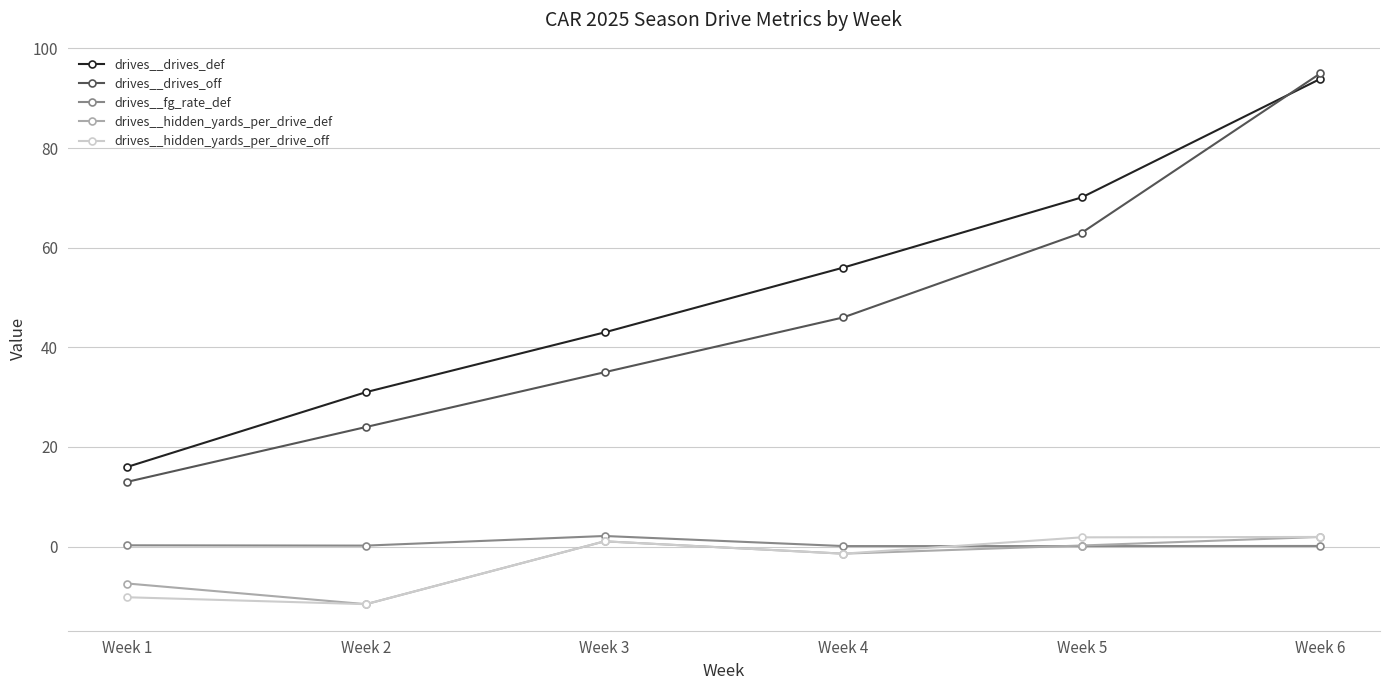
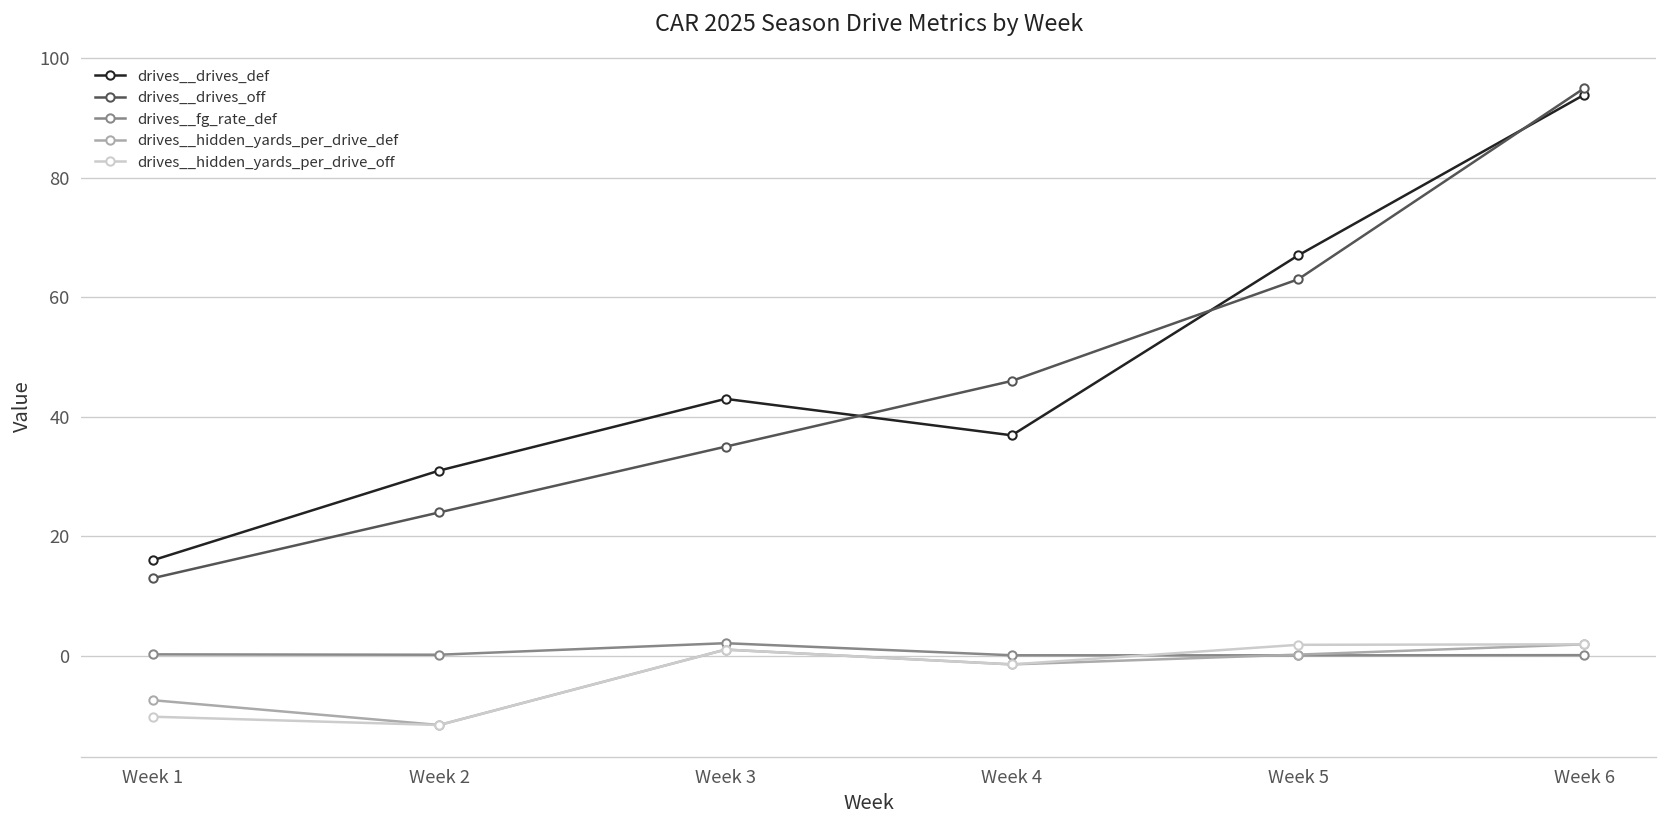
  {
    "drives__drives_def": {
      "Week 1": 16,
      "Week 2": 31,
      "Week 3": 43,
-     "Week 4": 56,
-     "Week 5": 70,
+     "Week 4": 37,
+     "Week 5": 67,
      "Week 6": 94
    },
    "drives__drives_off": {
      "Week 1": 13,
      "Week 2": 24,
      "Week 3": 35,
      "Week 4": 46,
      "Week 5": 63,
      "Week 6": 95
    }
  }
